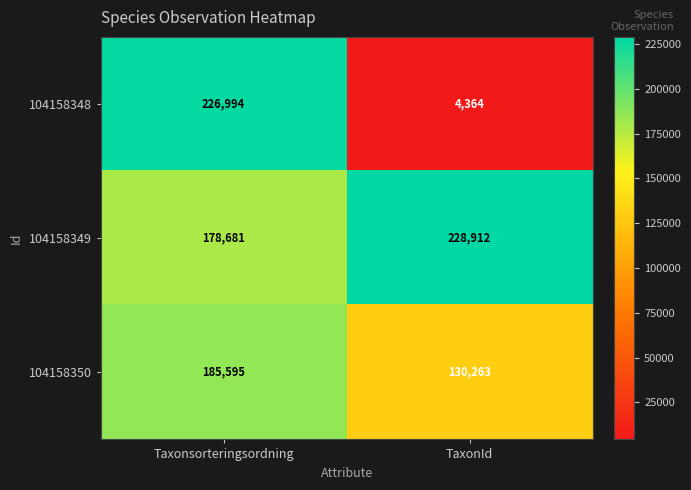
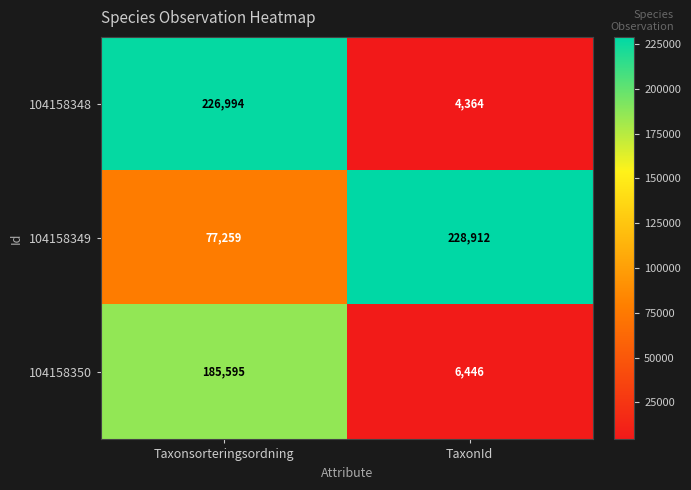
  {
    "104158348": {
      "Taxonsorteringsordning": "226,994",
      "TaxonId": "4,364"
    },
    "104158349": {
-     "Taxonsorteringsordning": "178,681",
+     "Taxonsorteringsordning": "77,259",
      "TaxonId": "228,912"
    },
    "104158350": {
      "Taxonsorteringsordning": "185,595",
-     "TaxonId": "130,263"
+     "TaxonId": "6,446"
    }
  }
